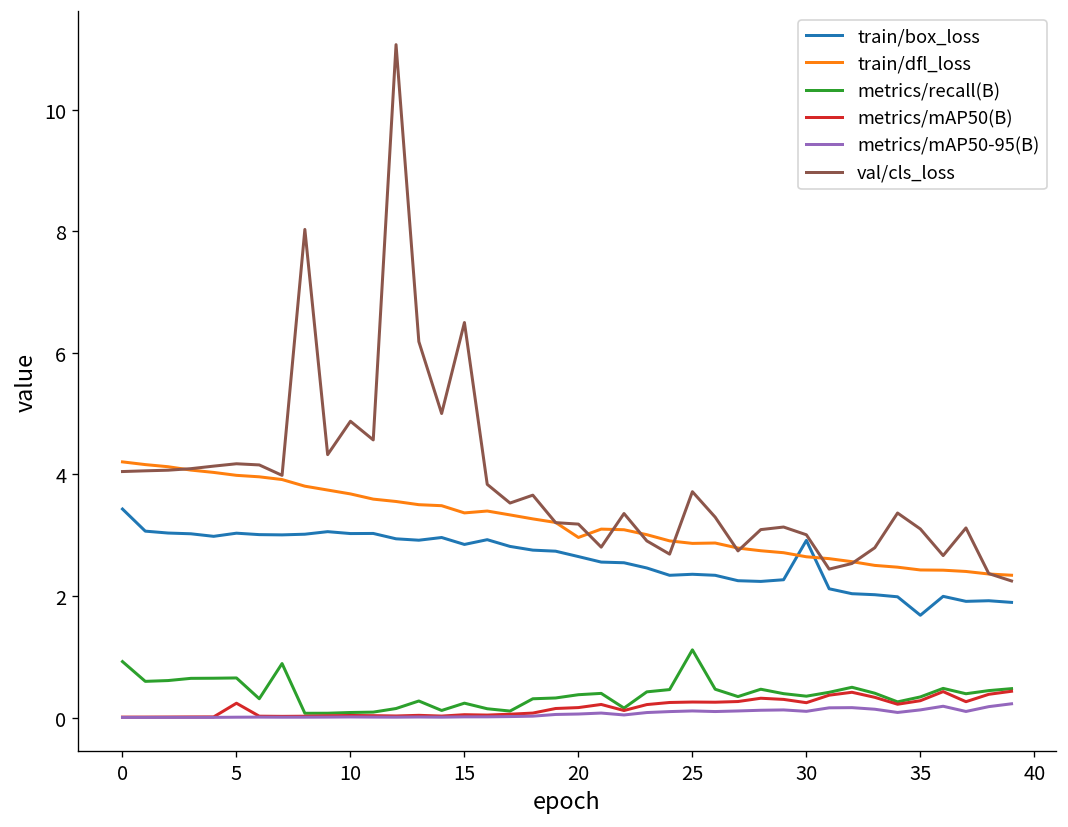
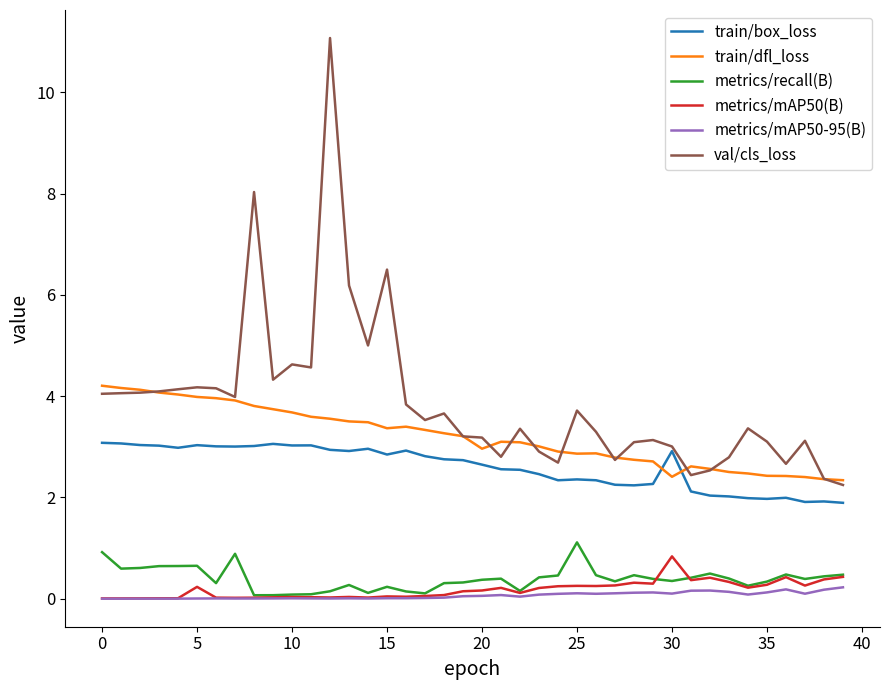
  {
    "train/box_loss": {
-     "0": 3.4,
+     "0": 3.1,
      "5": 3.0,
      "10": 3.0,
      "15": 2.8,
      "20": 2.6,
      "25": 2.4,
      "30": 2.9,
-     "35": 1.7
+     "35": 2.0
    },
    "train/dfl_loss": {
      "0": 4.2,
      "5": 4.0,
      "10": 3.7,
      "15": 3.4,
      "20": 3.0,
      "25": 2.9,
-     "30": 2.6,
+     "30": 2.4,
      "35": 2.4
    },
    "metrics/recall(B)": {
      "0": 0.9,
      "5": 0.7,
      "15": 0.2,
      "20": 0.4,
      "25": 1.1,
      "30": 0.4,
      "35": 0.3
    },
    "metrics/mAP50(B)": {
      "5": 0.2,
      "20": 0.2,
      "25": 0.3,
-     "30": 0.2,
+     "30": 0.8,
      "35": 0.3
    },
    "metrics/mAP50-95(B)": {
      "5": 0.0,
      "20": 0.1,
      "25": 0.1,
      "30": 0.1,
      "35": 0.1
    },
    "val/cls_loss": {
      "0": 4.0,
      "5": 4.2,
-     "10": 4.9,
+     "10": 4.6,
      "15": 6.5,
      "20": 3.2,
      "25": 3.7,
      "30": 3.0,
      "35": 3.1
    }
  }
